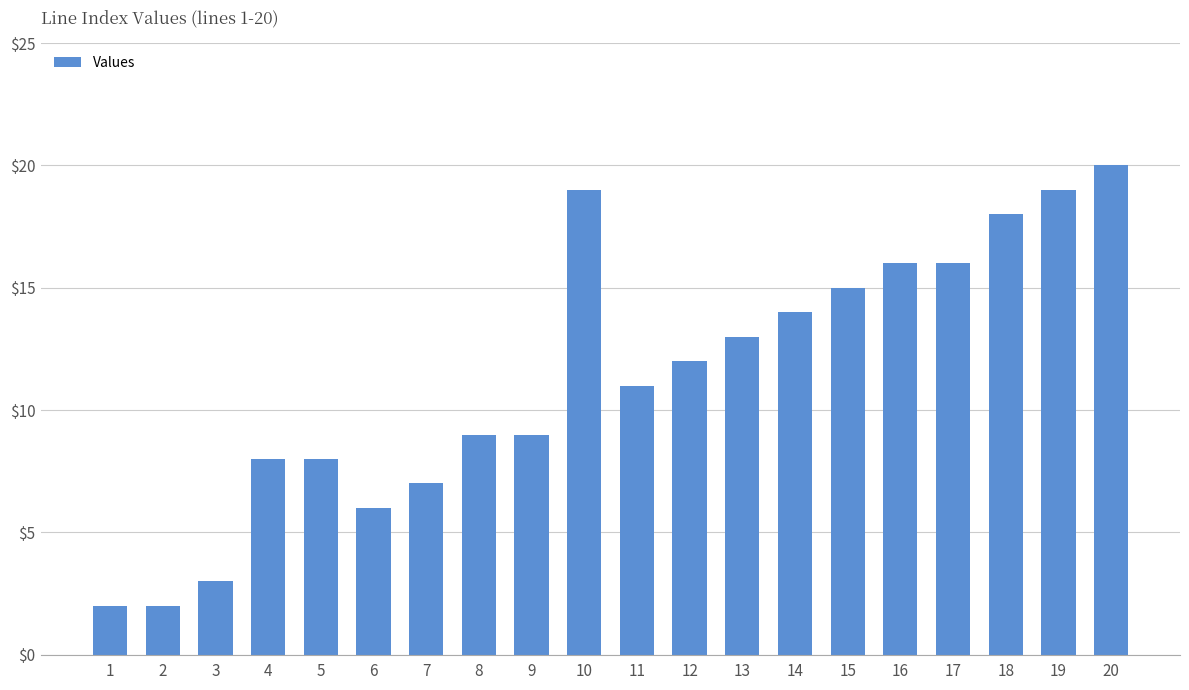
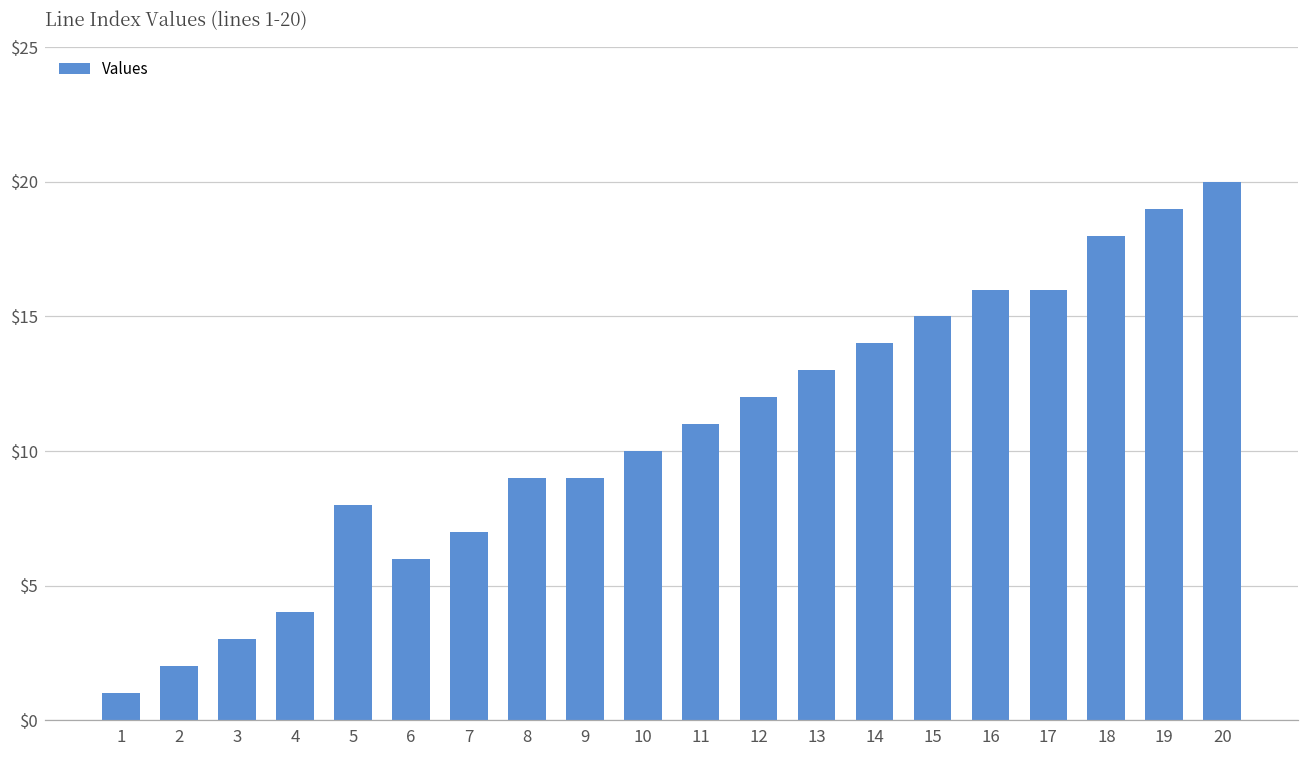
  {
-   "1": "$2",
+   "1": "$1",
    "2": "$2",
    "3": "$3",
-   "4": "$8",
+   "4": "$4",
    "5": "$8",
    "6": "$6",
    "7": "$7",
    "8": "$9",
    "9": "$9",
-   "10": "$19",
+   "10": "$10",
    "11": "$11",
    "12": "$12",
    "13": "$13",
    "14": "$14",
    "15": "$15",
    "16": "$16",
    "17": "$16",
    "18": "$18",
    "19": "$19",
    "20": "$20"
  }
